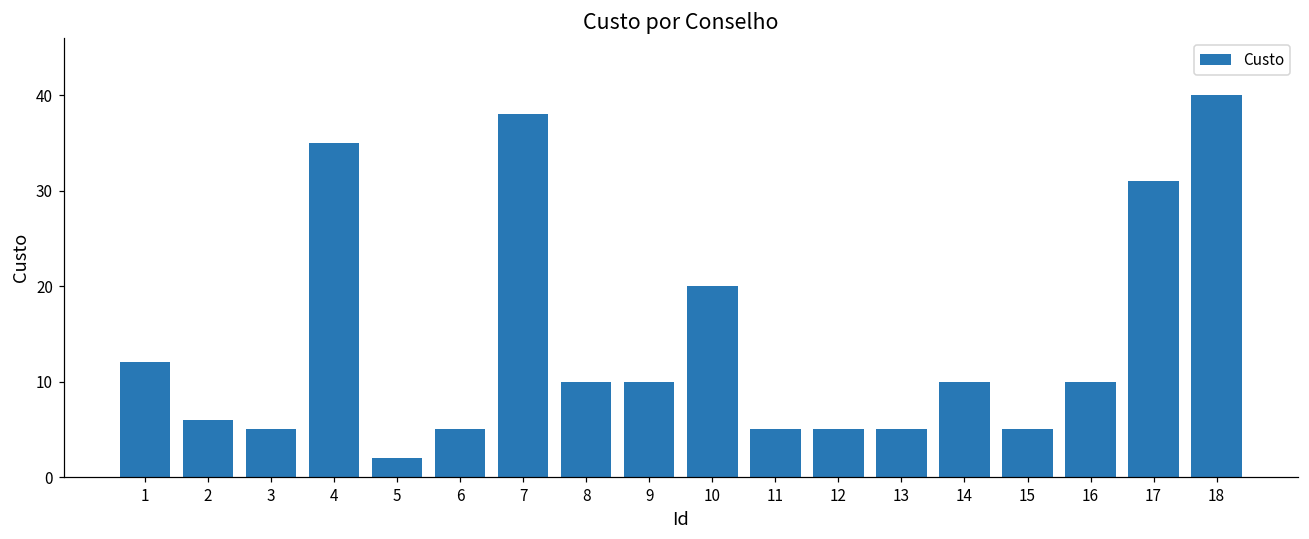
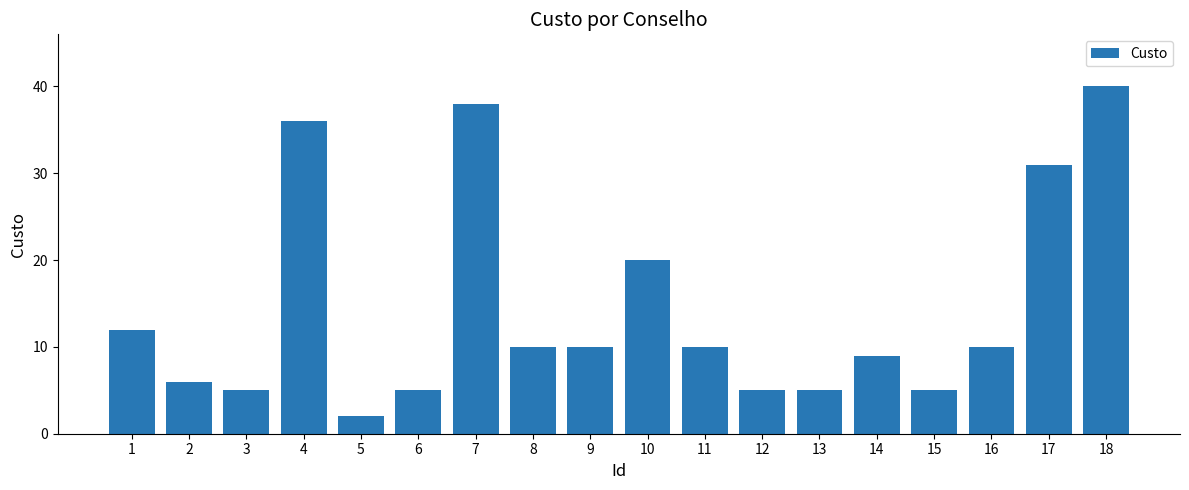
  {
    "1": 12,
    "2": 6,
    "3": 5,
-   "4": 35,
+   "4": 36,
    "5": 2,
    "6": 5,
    "7": 38,
    "8": 10,
    "9": 10,
    "10": 20,
-   "11": 5,
+   "11": 10,
    "12": 5,
    "13": 5,
-   "14": 10,
+   "14": 9,
    "15": 5,
    "16": 10,
    "17": 31,
    "18": 40
  }
